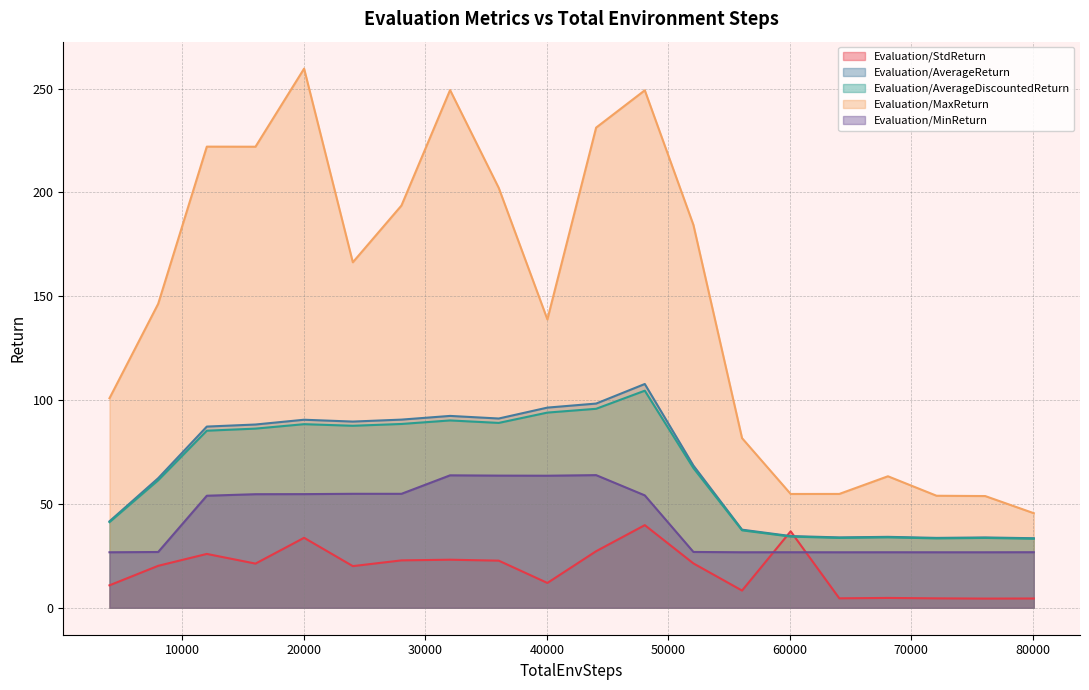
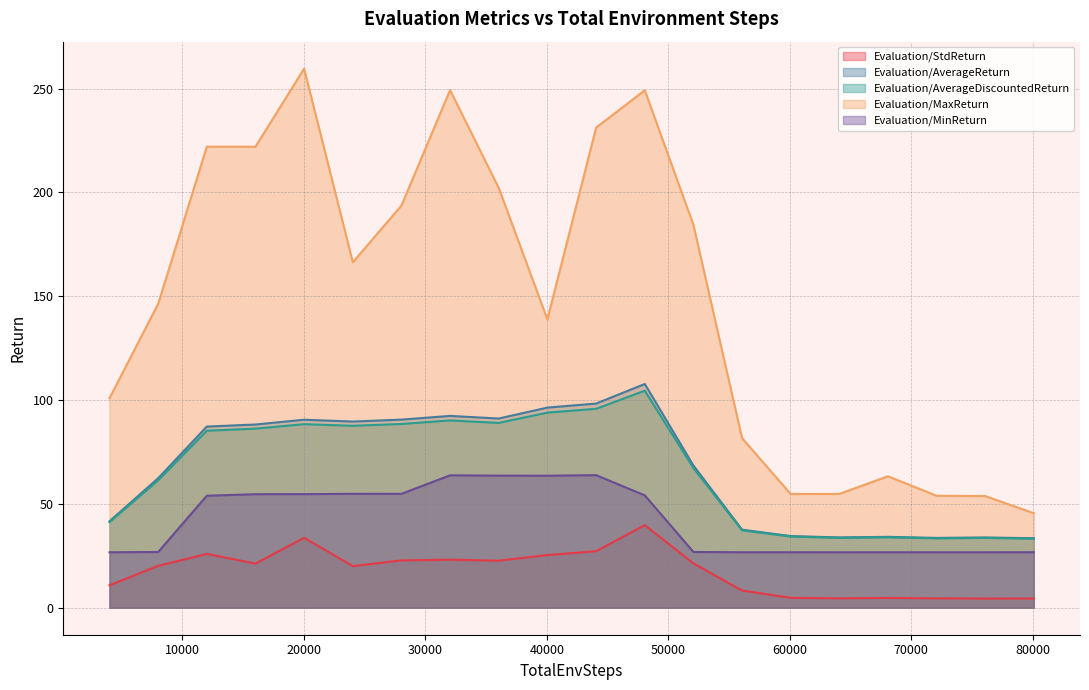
  {
    "Evaluation/StdReturn": {
      "20000": 34,
-     "40000": 12,
-     "60000": 37
+     "40000": 25,
+     "60000": 5
    },
    "Evaluation/MaxReturn": {
      "20000": 260,
      "40000": 139,
      "60000": 55
    }
  }
